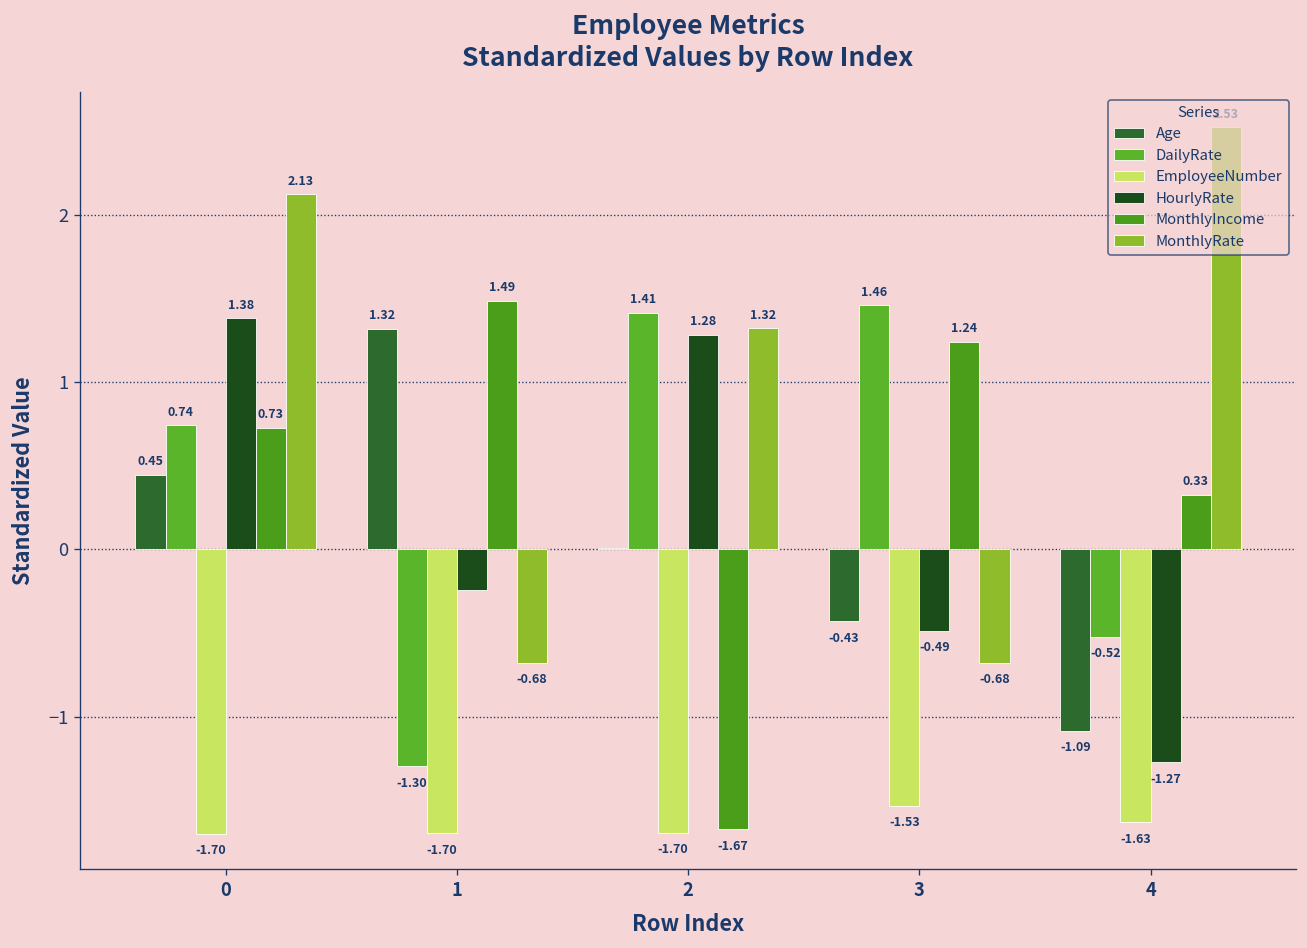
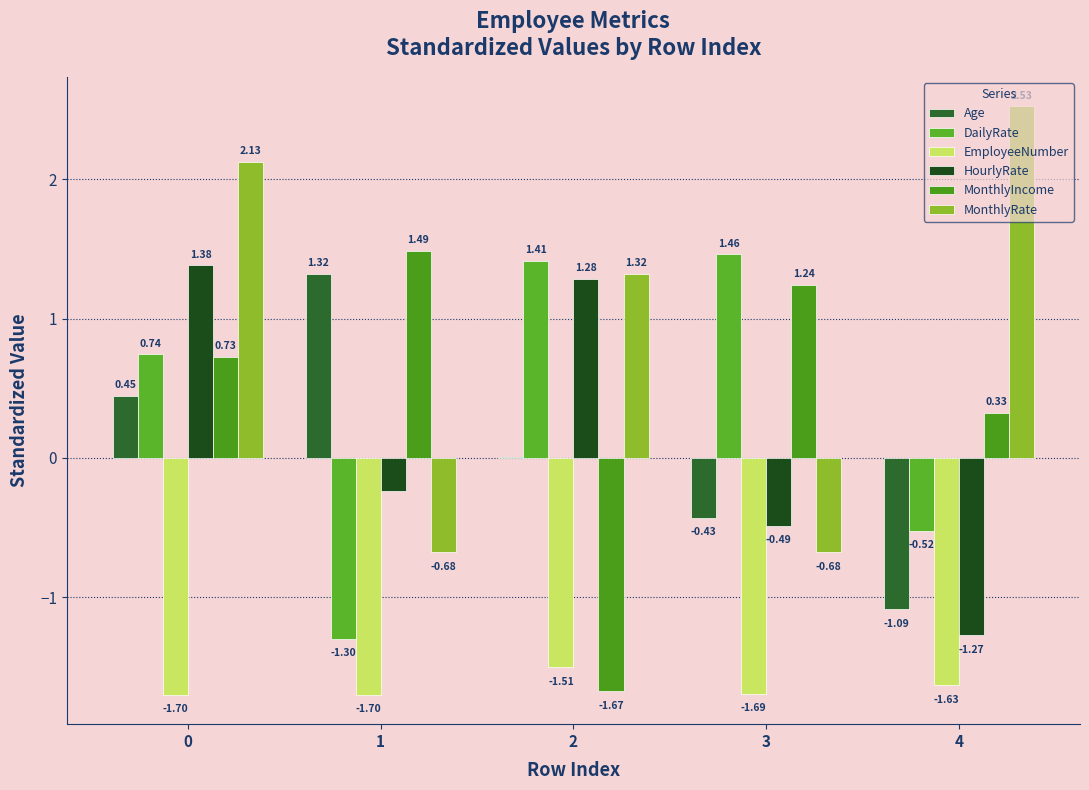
  {
    "EmployeeNumber": {
      "0": -1.70,
      "1": -1.70,
-     "2": -1.70,
-     "3": -1.53,
+     "2": -1.51,
+     "3": -1.69,
      "4": -1.63
    }
  }
